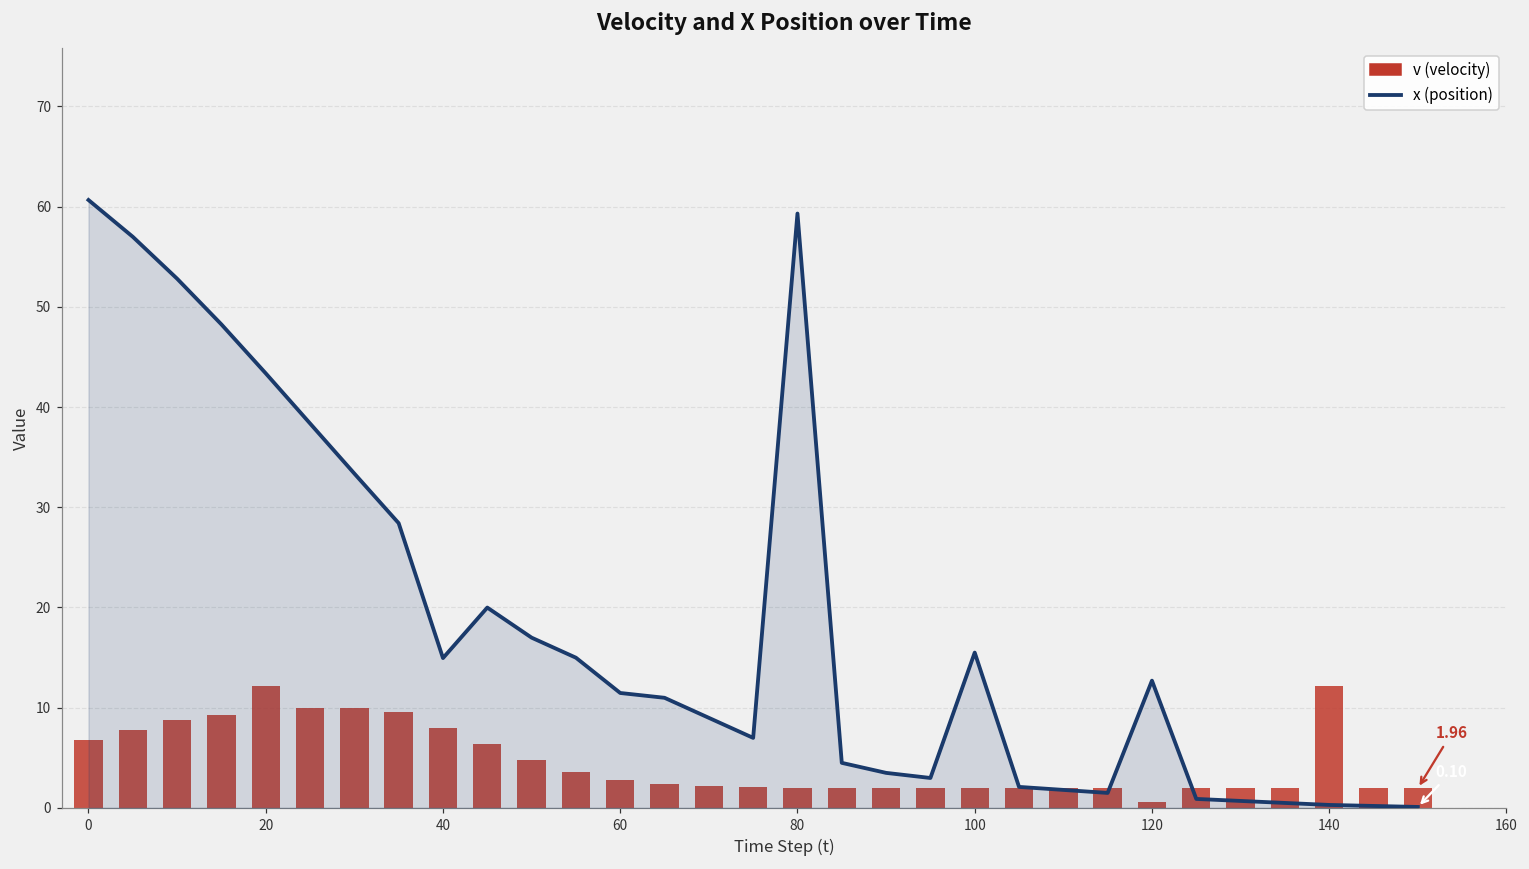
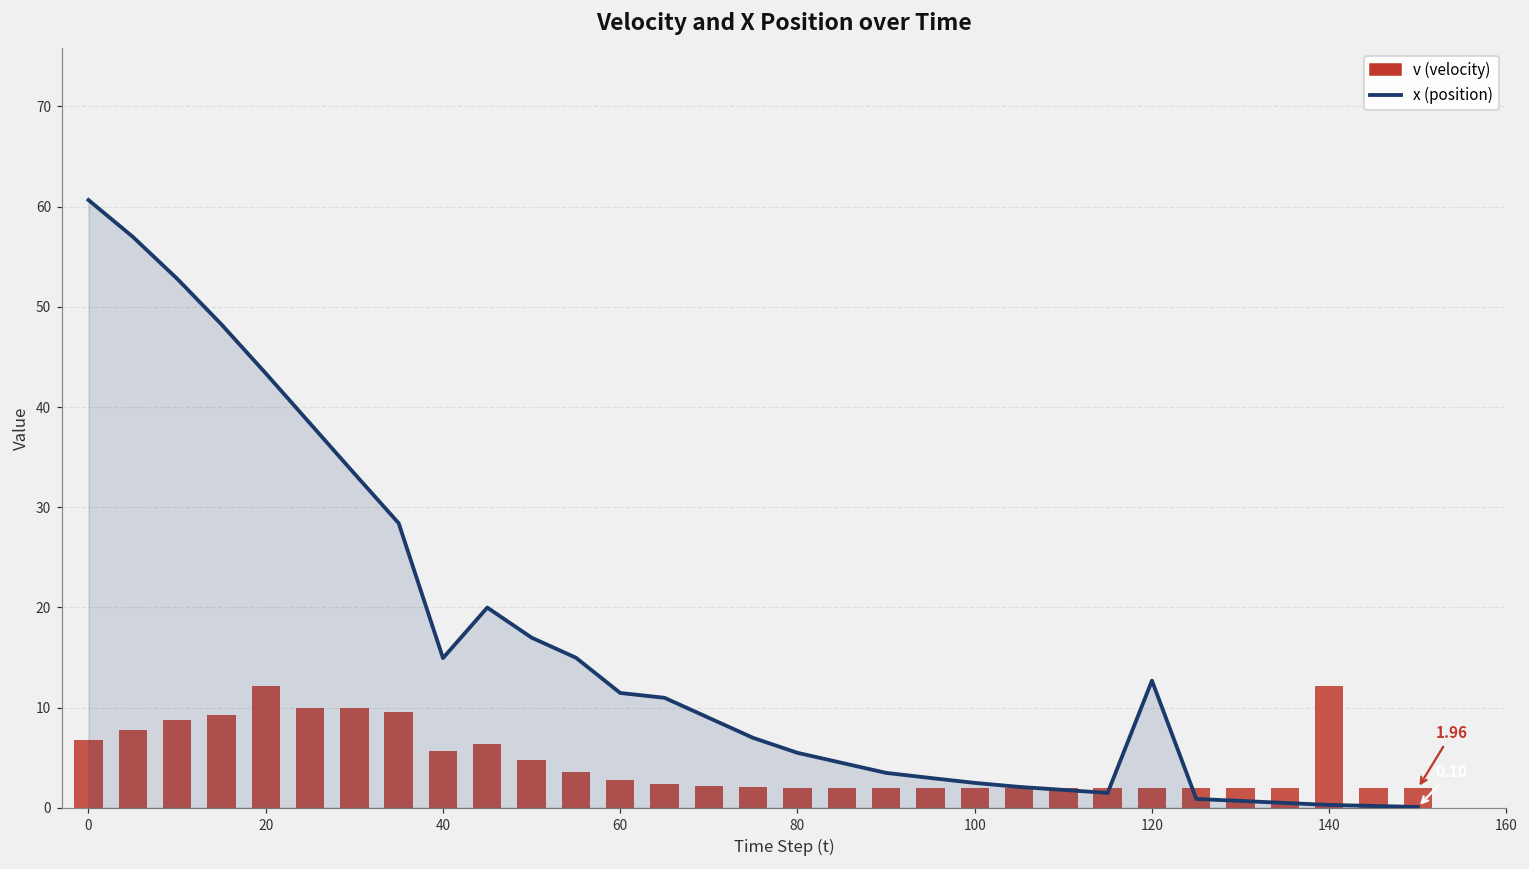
  {
    "x (position)": {
      "0": 61,
      "20": 43,
      "40": 15,
      "60": 11,
-     "80": 59,
-     "100": 16,
+     "80": 6,
+     "100": 3,
      "120": 13,
      "140": 0
    },
    "v (velocity)": {
      "0": 7,
      "20": 12,
-     "40": 8,
+     "40": 6,
      "60": 3,
      "80": 2,
      "100": 2,
-     "120": 1,
+     "120": 2,
      "140": 12
    }
  }
